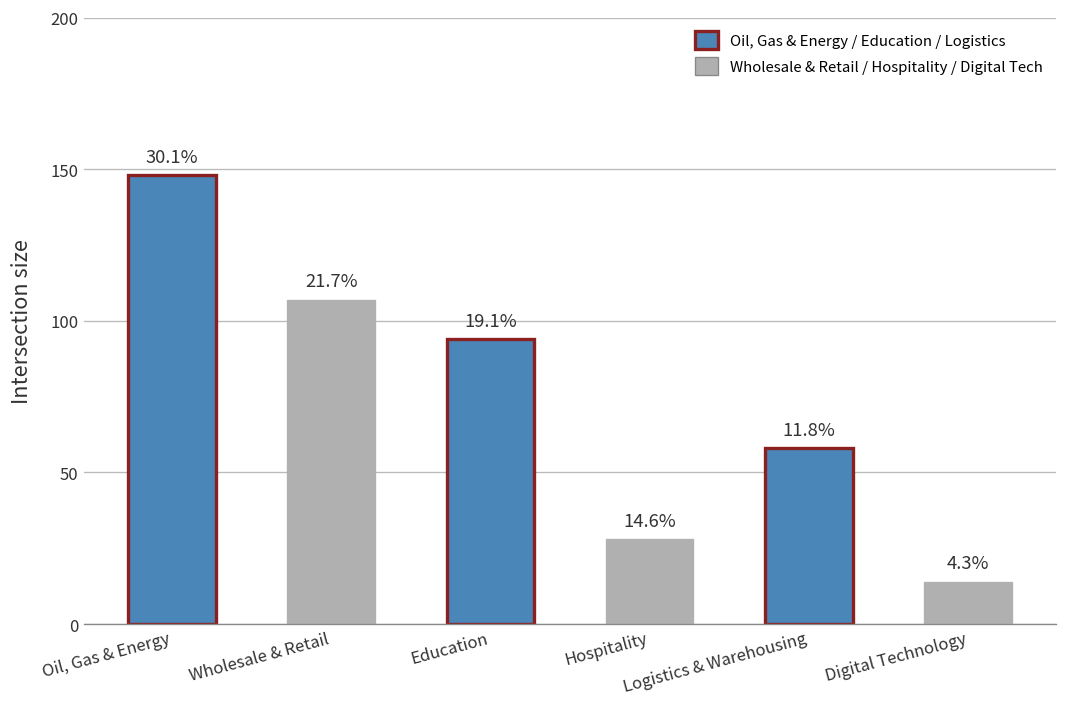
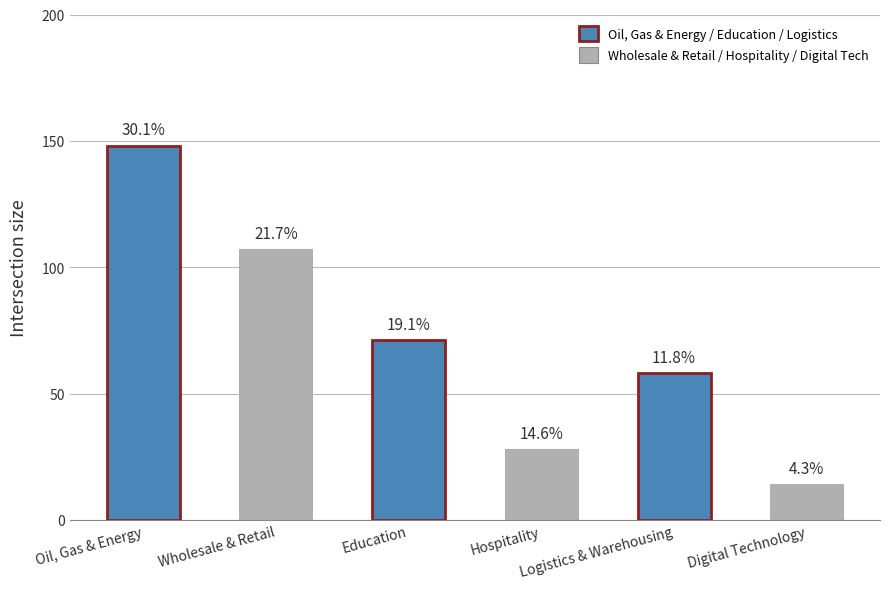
  {
-   "Education": 94
+   "Education": 71
  }
